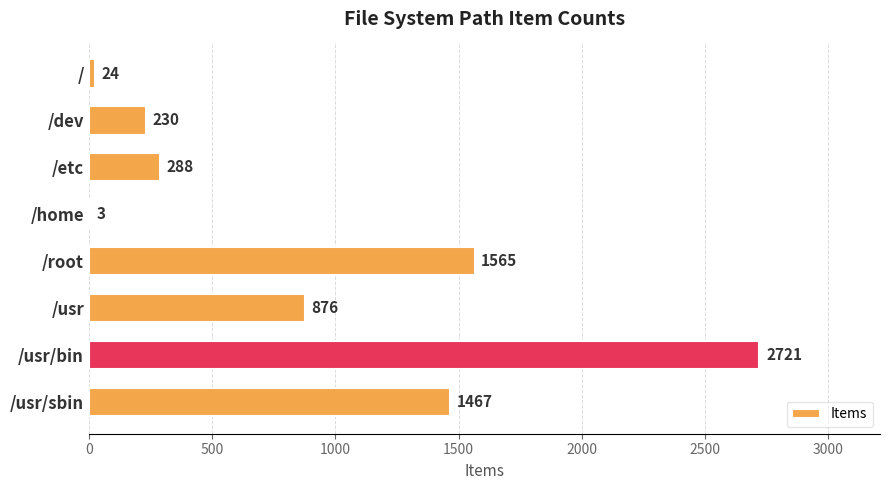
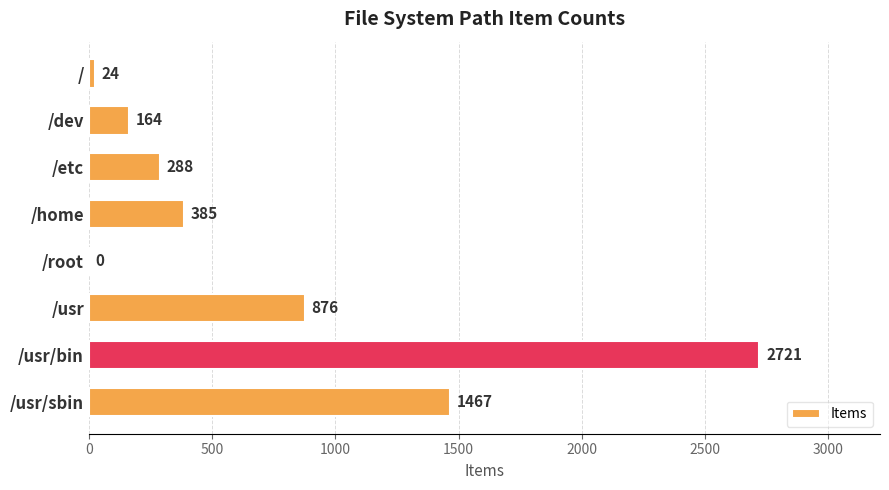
  {
    "/": 24,
-   "/dev": 230,
+   "/dev": 164,
    "/etc": 288,
-   "/home": 3,
-   "/root": 1565,
+   "/home": 385,
+   "/root": 0,
    "/usr": 876,
    "/usr/bin": 2721,
    "/usr/sbin": 1467
  }
